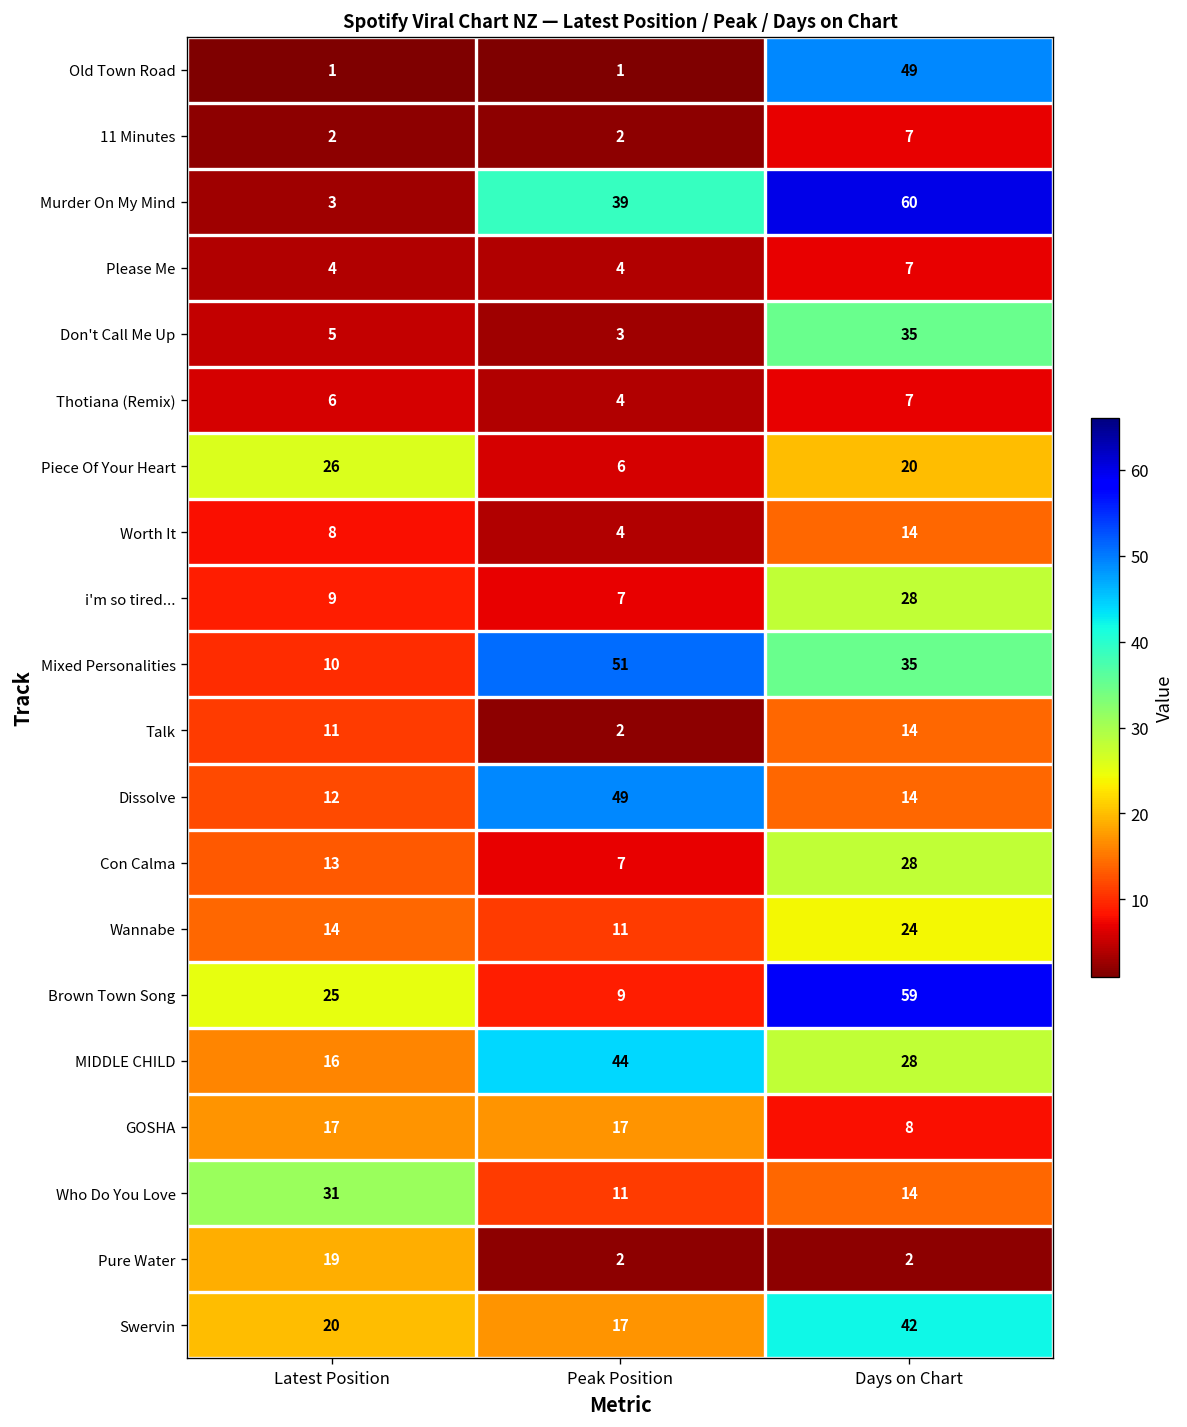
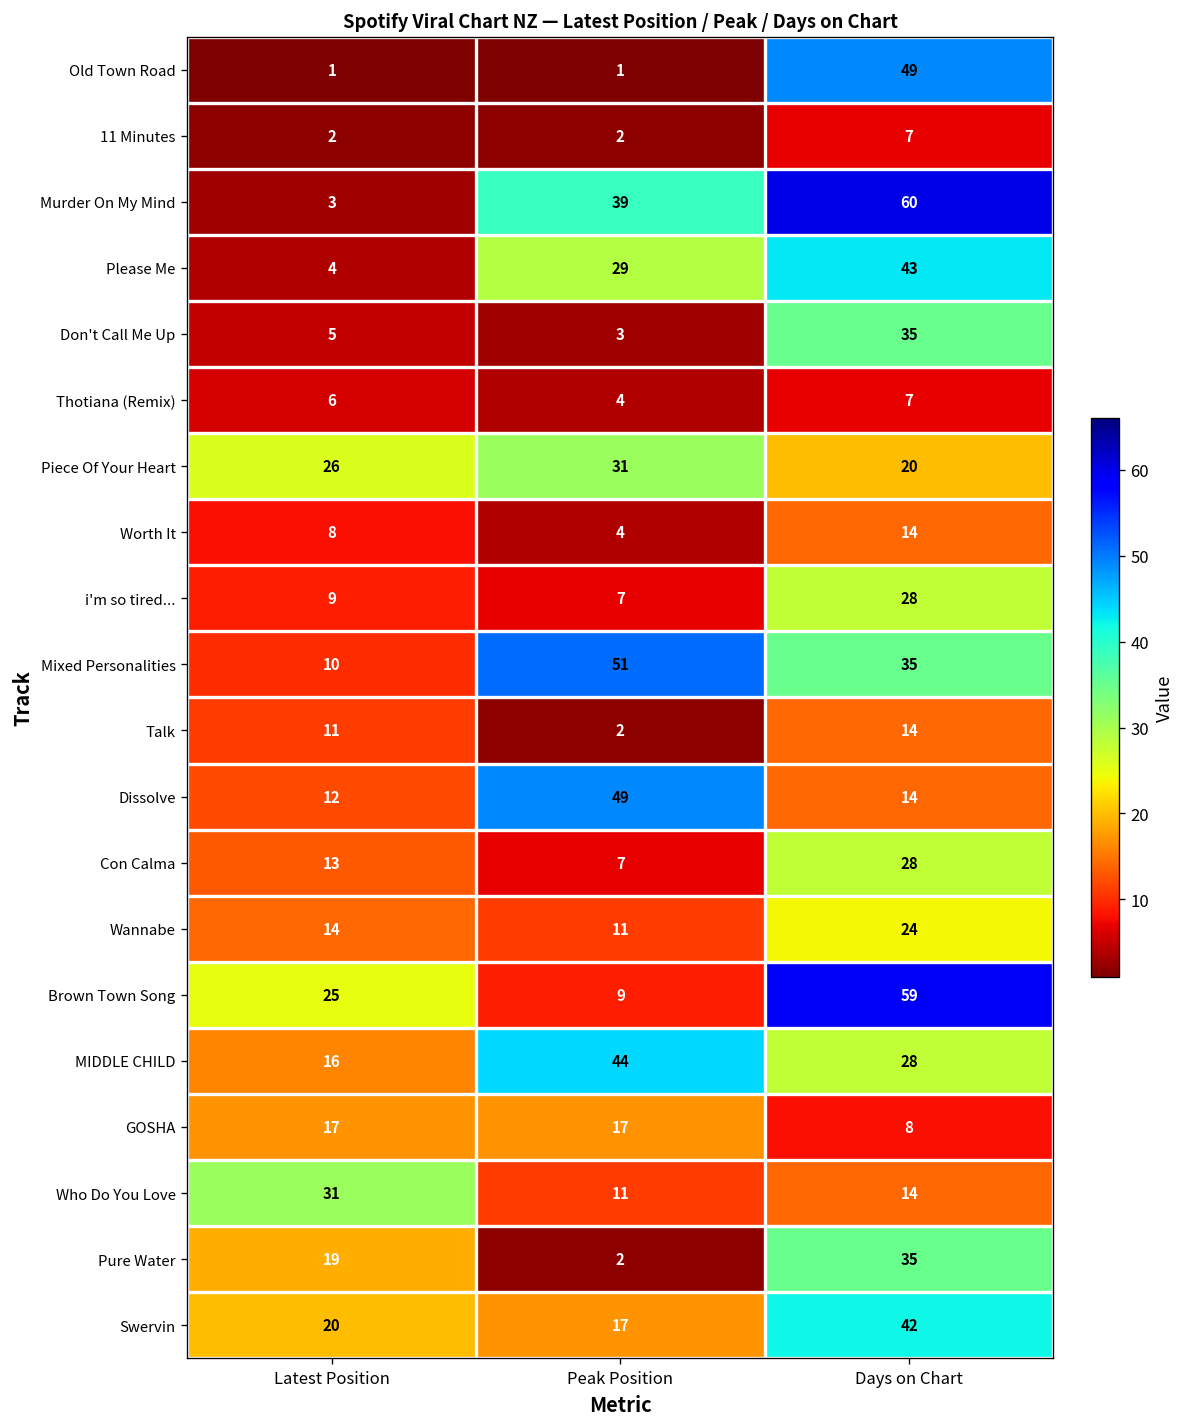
  {
    "Old Town Road": {
      "Latest Position": 1,
      "Peak Position": 1,
      "Days on Chart": 49
    },
    "11 Minutes": {
      "Latest Position": 2,
      "Peak Position": 2,
      "Days on Chart": 7
    },
    "Murder On My Mind": {
      "Latest Position": 3,
      "Peak Position": 39,
      "Days on Chart": 60
    },
    "Please Me": {
      "Latest Position": 4,
-     "Peak Position": 4,
-     "Days on Chart": 7
+     "Peak Position": 29,
+     "Days on Chart": 43
    },
    "Don't Call Me Up": {
      "Latest Position": 5,
      "Peak Position": 3,
      "Days on Chart": 35
    },
    "Thotiana (Remix)": {
      "Latest Position": 6,
      "Peak Position": 4,
      "Days on Chart": 7
    },
    "Piece Of Your Heart": {
      "Latest Position": 26,
-     "Peak Position": 6,
+     "Peak Position": 31,
      "Days on Chart": 20
    },
    "Worth It": {
      "Latest Position": 8,
      "Peak Position": 4,
      "Days on Chart": 14
    },
    "i'm so tired...": {
      "Latest Position": 9,
      "Peak Position": 7,
      "Days on Chart": 28
    },
    "Mixed Personalities": {
      "Latest Position": 10,
      "Peak Position": 51,
      "Days on Chart": 35
    },
    "Talk": {
      "Latest Position": 11,
      "Peak Position": 2,
      "Days on Chart": 14
    },
    "Dissolve": {
      "Latest Position": 12,
      "Peak Position": 49,
      "Days on Chart": 14
    },
    "Con Calma": {
      "Latest Position": 13,
      "Peak Position": 7,
      "Days on Chart": 28
    },
    "Wannabe": {
      "Latest Position": 14,
      "Peak Position": 11,
      "Days on Chart": 24
    },
    "Brown Town Song": {
      "Latest Position": 25,
      "Peak Position": 9,
      "Days on Chart": 59
    },
    "MIDDLE CHILD": {
      "Latest Position": 16,
      "Peak Position": 44,
      "Days on Chart": 28
    },
    "GOSHA": {
      "Latest Position": 17,
      "Peak Position": 17,
      "Days on Chart": 8
    },
    "Who Do You Love": {
      "Latest Position": 31,
      "Peak Position": 11,
      "Days on Chart": 14
    },
    "Pure Water": {
      "Latest Position": 19,
      "Peak Position": 2,
-     "Days on Chart": 2
+     "Days on Chart": 35
    },
    "Swervin": {
      "Latest Position": 20,
      "Peak Position": 17,
      "Days on Chart": 42
    }
  }
